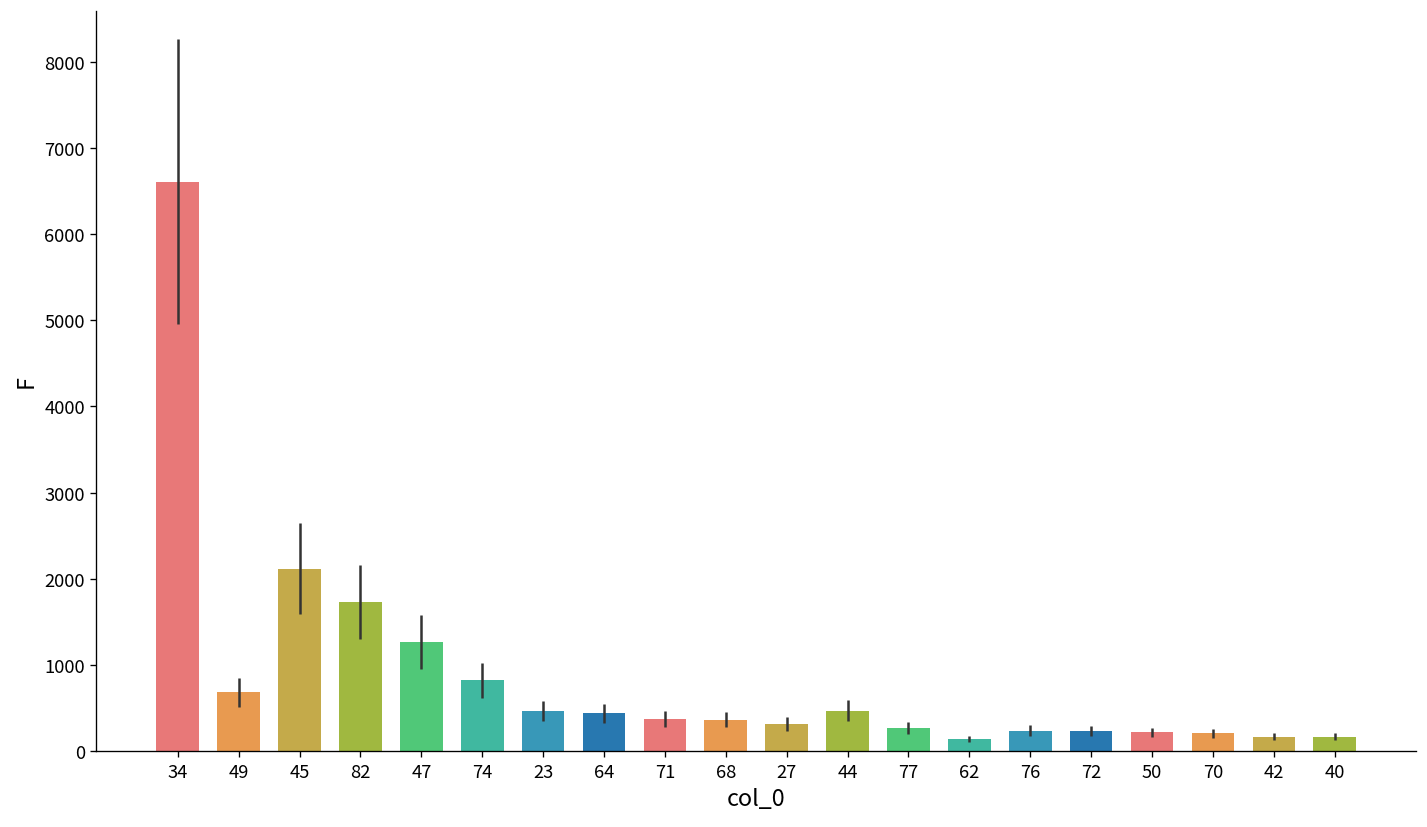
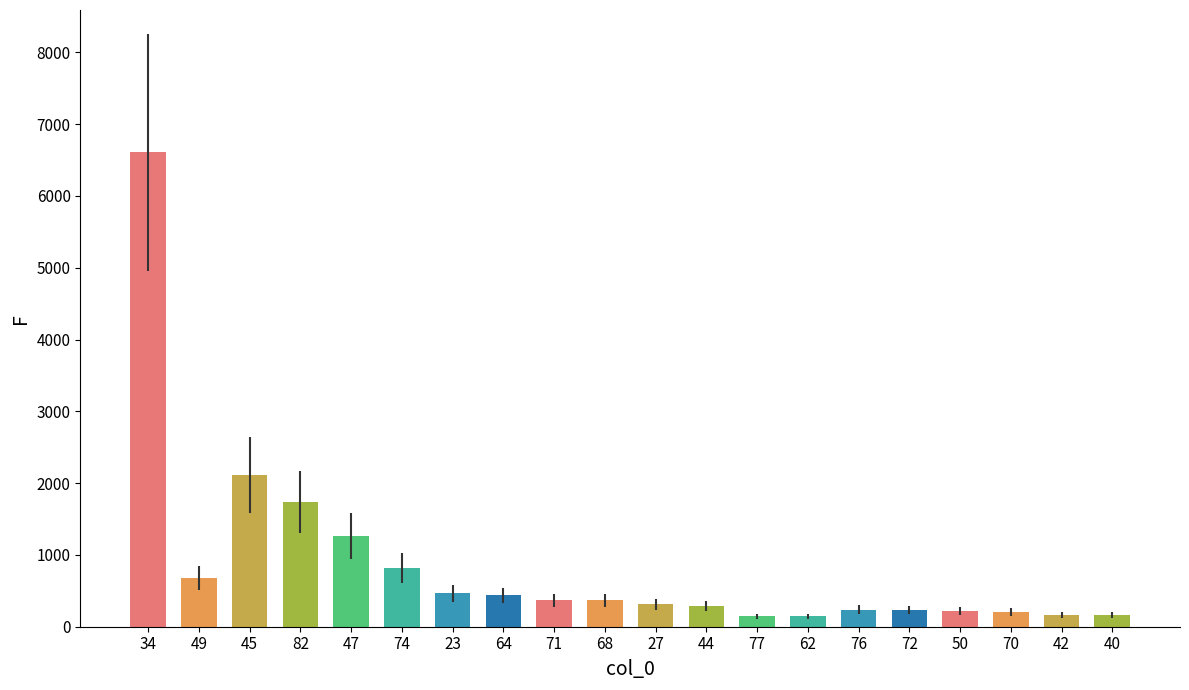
  {
    "34": 6600,
    "49": 700,
    "45": 2100,
    "82": 1700,
    "47": 1300,
    "74": 800,
    "23": 500,
    "64": 400,
    "71": 400,
    "68": 400,
    "27": 300,
-   "44": 500,
-   "77": 300,
+   "44": 300,
+   "77": 100,
    "62": 100,
    "76": 200,
    "72": 200,
    "50": 200,
    "70": 200,
    "42": 200,
    "40": 200
  }
